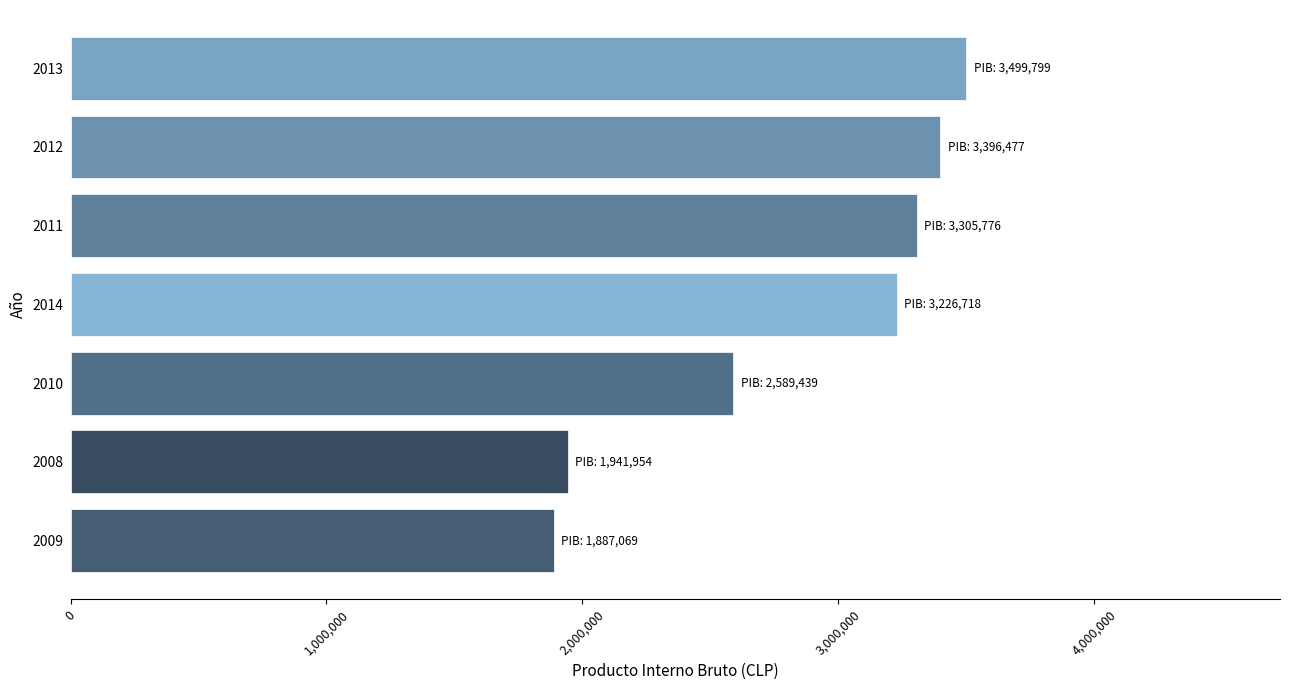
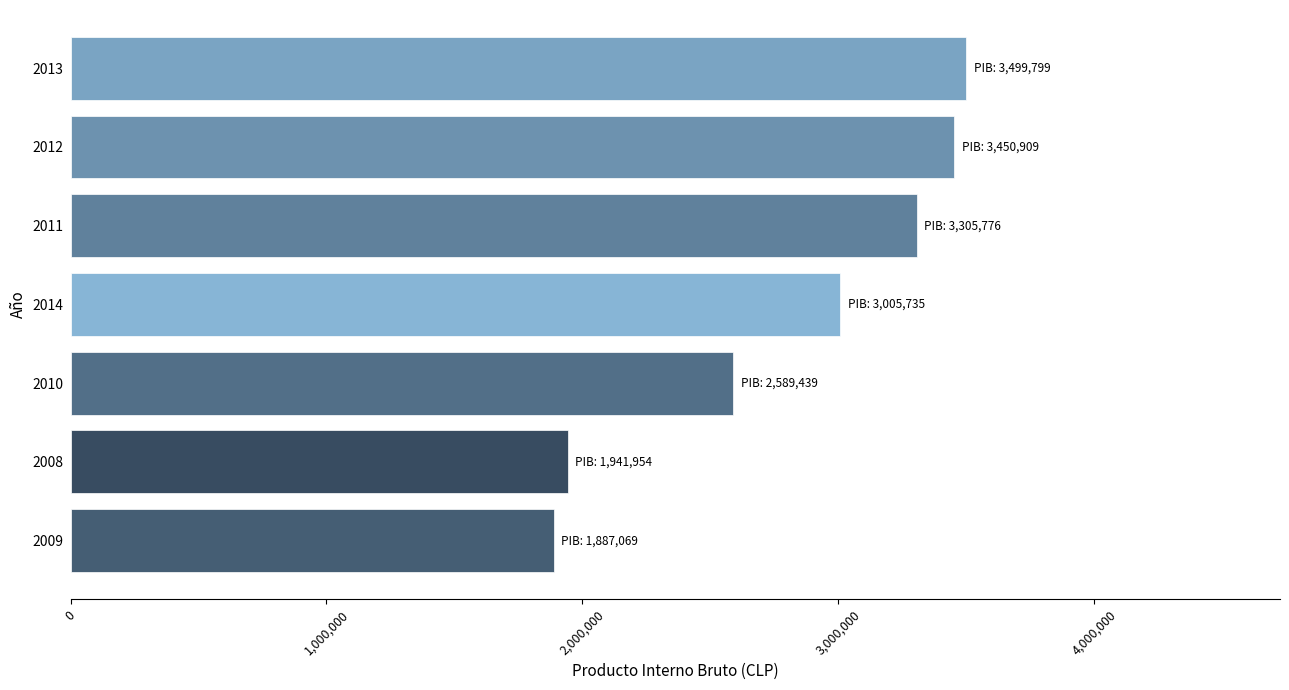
  {
    "2013": "3,499,799",
-   "2012": "3,396,477",
+   "2012": "3,450,909",
    "2011": "3,305,776",
-   "2014": "3,226,718",
+   "2014": "3,005,735",
    "2010": "2,589,439",
    "2008": "1,941,954",
    "2009": "1,887,069"
  }
